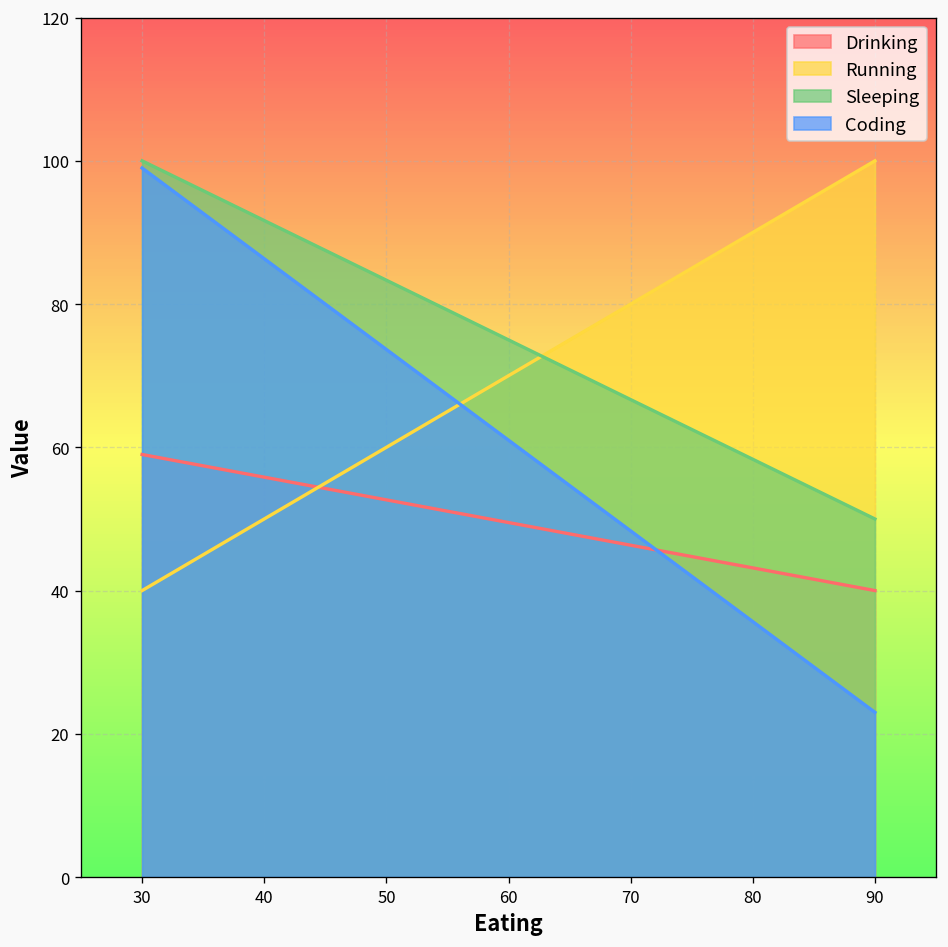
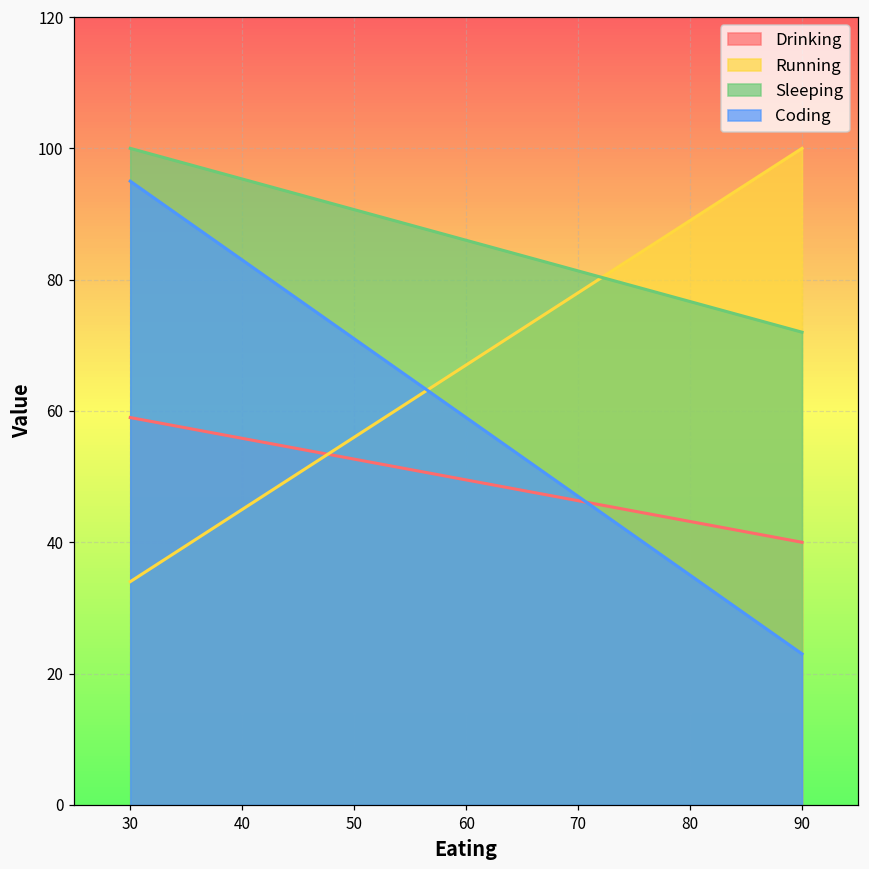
  {
    "Drinking": {
      "30": 59,
      "90": 40
    },
    "Running": {
-     "30": 40,
+     "30": 34,
      "90": 100
    },
    "Sleeping": {
      "30": 100,
-     "90": 50
+     "90": 72
    },
    "Coding": {
-     "30": 99,
+     "30": 95,
      "90": 23
    }
  }
